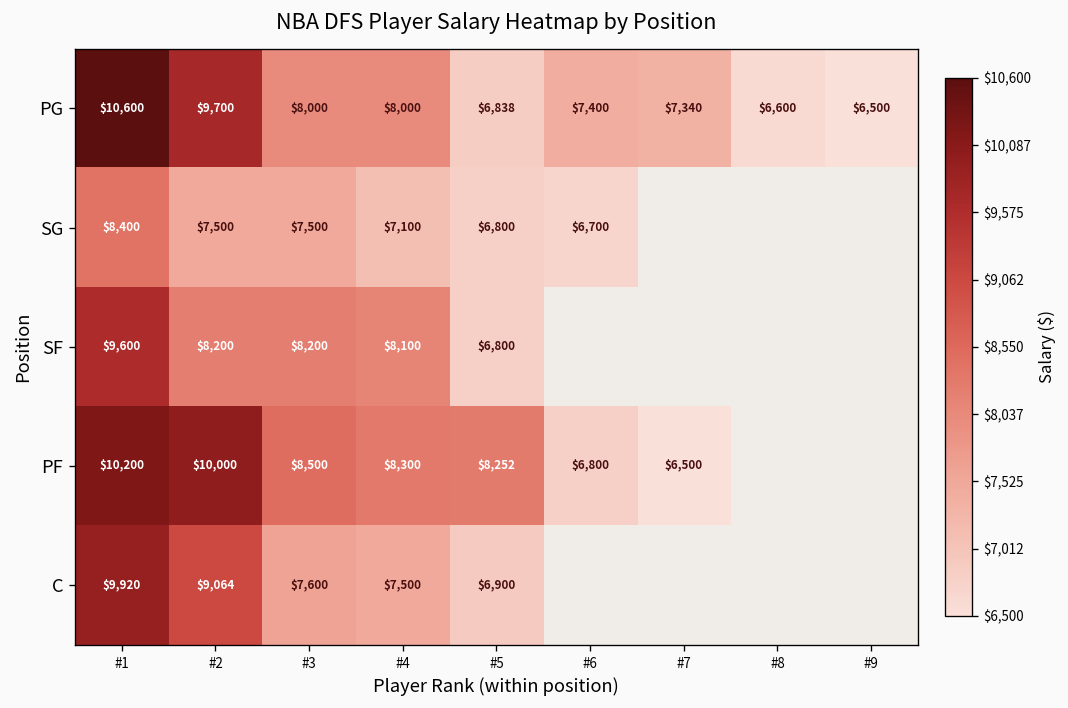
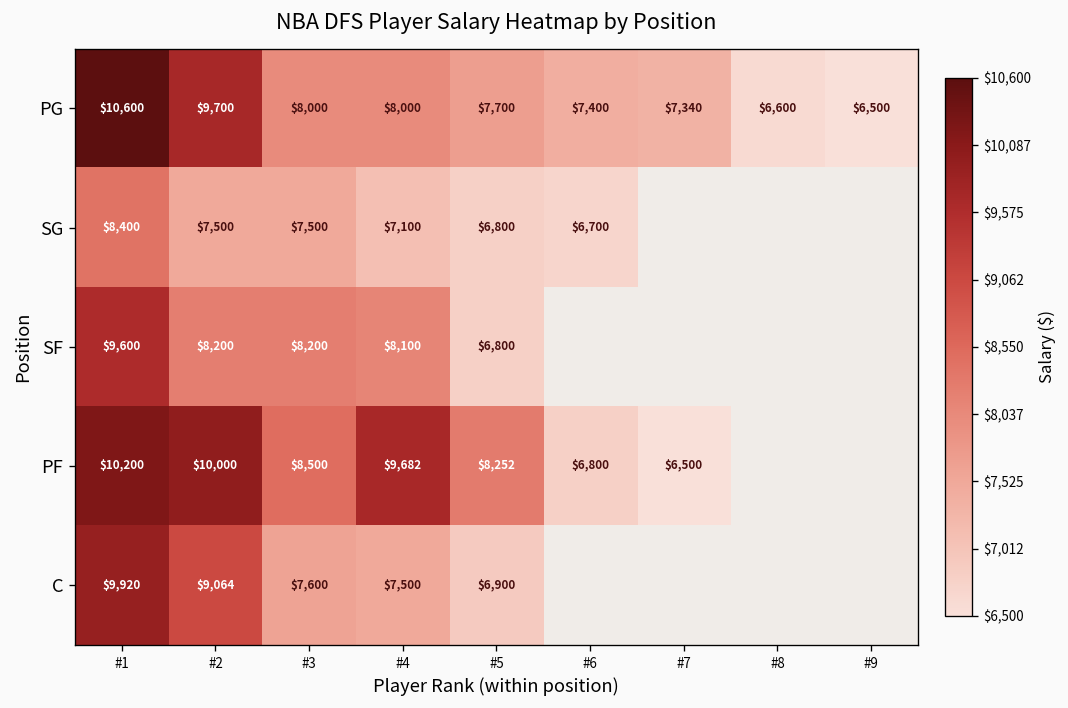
  {
    "PG": {
      "#1": "$10,600",
      "#2": "$9,700",
      "#3": "$8,000",
      "#4": "$8,000",
-     "#5": "$6,838",
+     "#5": "$7,700",
      "#6": "$7,400",
      "#7": "$7,340",
      "#8": "$6,600",
      "#9": "$6,500"
    },
    "SG": {
      "#1": "$8,400",
      "#2": "$7,500",
      "#3": "$7,500",
      "#4": "$7,100",
      "#5": "$6,800",
      "#6": "$6,700"
    },
    "SF": {
      "#1": "$9,600",
      "#2": "$8,200",
      "#3": "$8,200",
      "#4": "$8,100",
      "#5": "$6,800"
    },
    "PF": {
      "#1": "$10,200",
      "#2": "$10,000",
      "#3": "$8,500",
-     "#4": "$8,300",
+     "#4": "$9,682",
      "#5": "$8,252",
      "#6": "$6,800",
      "#7": "$6,500"
    },
    "C": {
      "#1": "$9,920",
      "#2": "$9,064",
      "#3": "$7,600",
      "#4": "$7,500",
      "#5": "$6,900"
    }
  }
